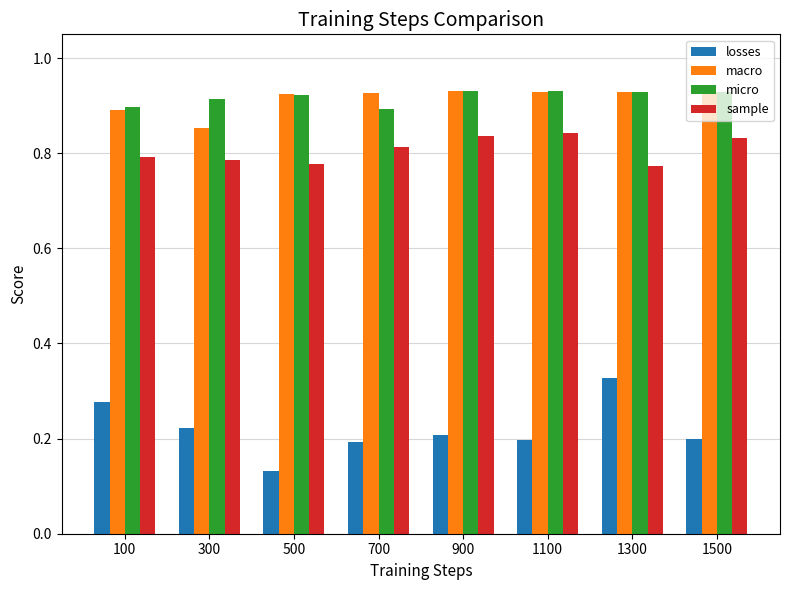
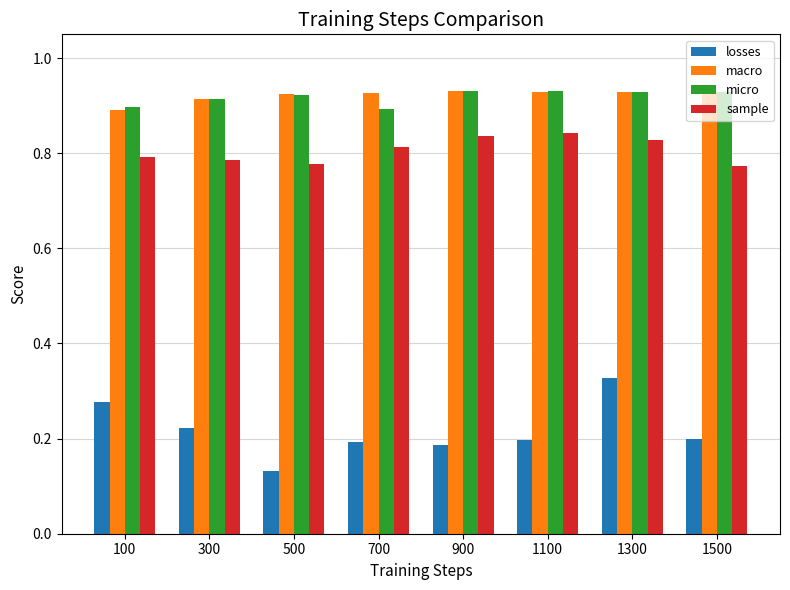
  {
    "losses": {
      "100": 0.28,
      "300": 0.22,
      "500": 0.13,
      "700": 0.19,
-     "900": 0.21,
+     "900": 0.19,
      "1100": 0.20,
      "1300": 0.33,
      "1500": 0.20
    },
    "macro": {
      "100": 0.89,
-     "300": 0.85,
+     "300": 0.91,
      "500": 0.92,
      "700": 0.93,
      "900": 0.93,
      "1100": 0.93,
      "1300": 0.93
    },
    "micro": {
      "100": 0.90,
      "300": 0.91,
      "500": 0.92,
      "700": 0.89,
      "900": 0.93,
      "1100": 0.93,
      "1300": 0.93
    },
    "sample": {
      "100": 0.79,
      "300": 0.79,
      "500": 0.78,
      "700": 0.81,
      "900": 0.84,
      "1100": 0.84,
-     "1300": 0.77,
-     "1500": 0.83
+     "1300": 0.83,
+     "1500": 0.77
    }
  }
